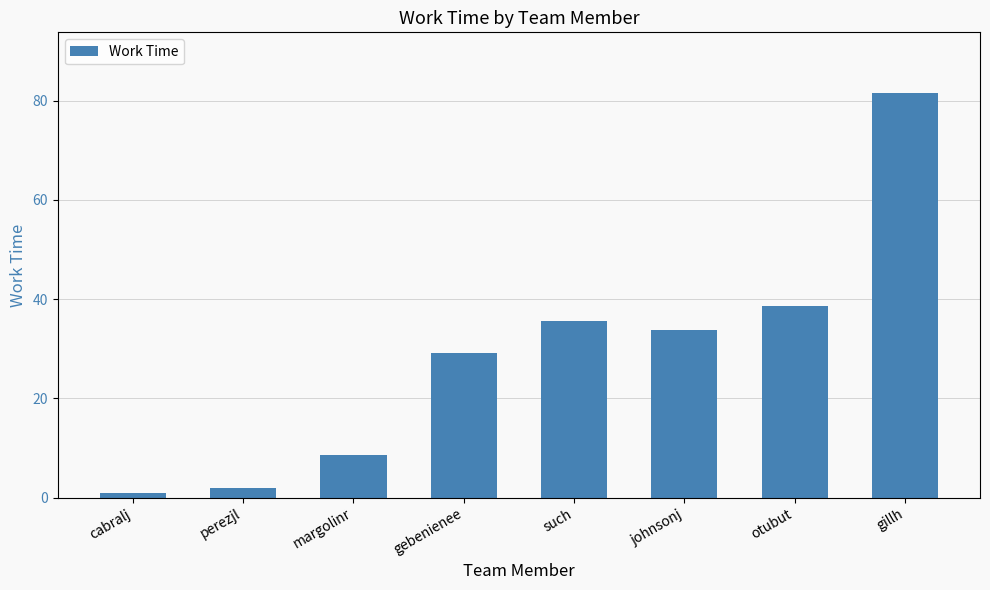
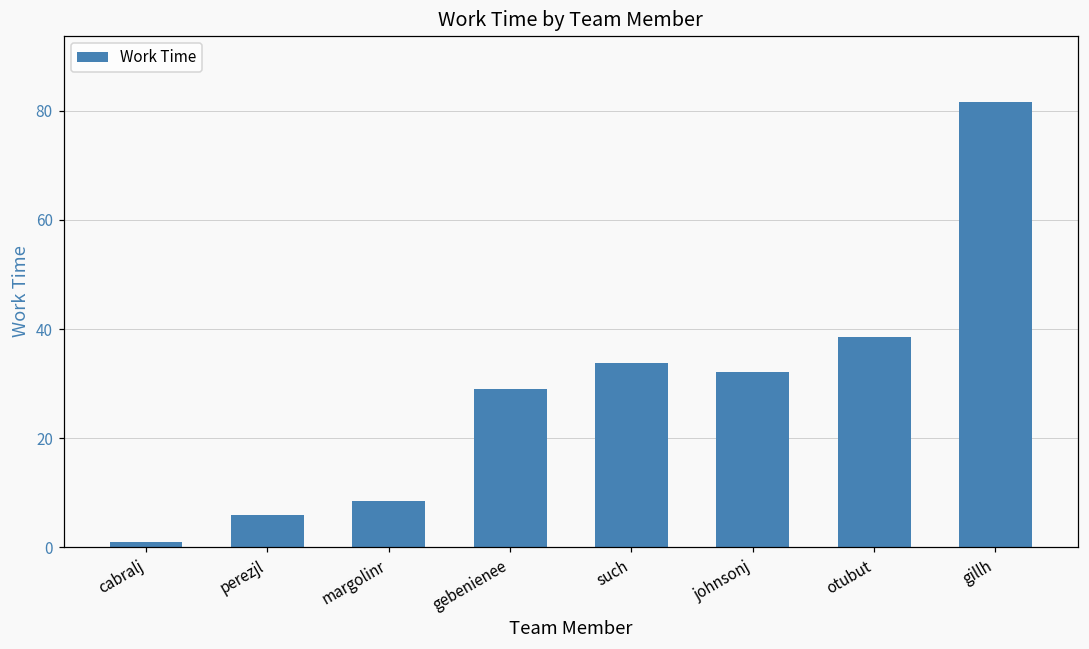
  {
    "cabralj": 1,
-   "perezjl": 2,
+   "perezjl": 6,
    "margolinr": 9,
    "gebenienee": 29,
-   "such": 36,
-   "johnsonj": 34,
+   "such": 34,
+   "johnsonj": 32,
    "otubut": 39,
    "gillh": 82
  }
